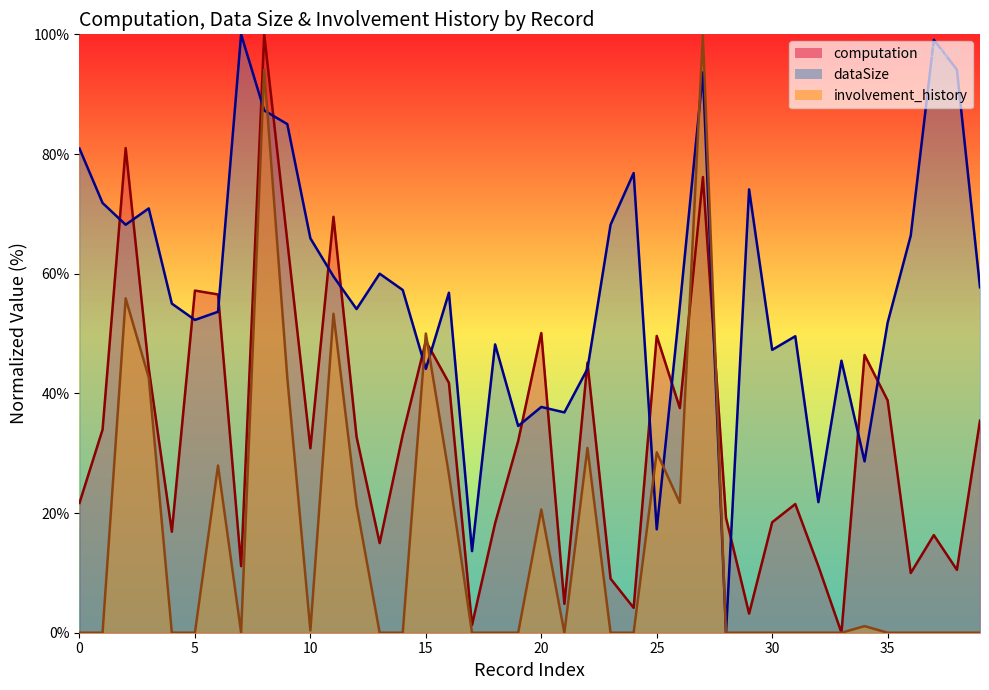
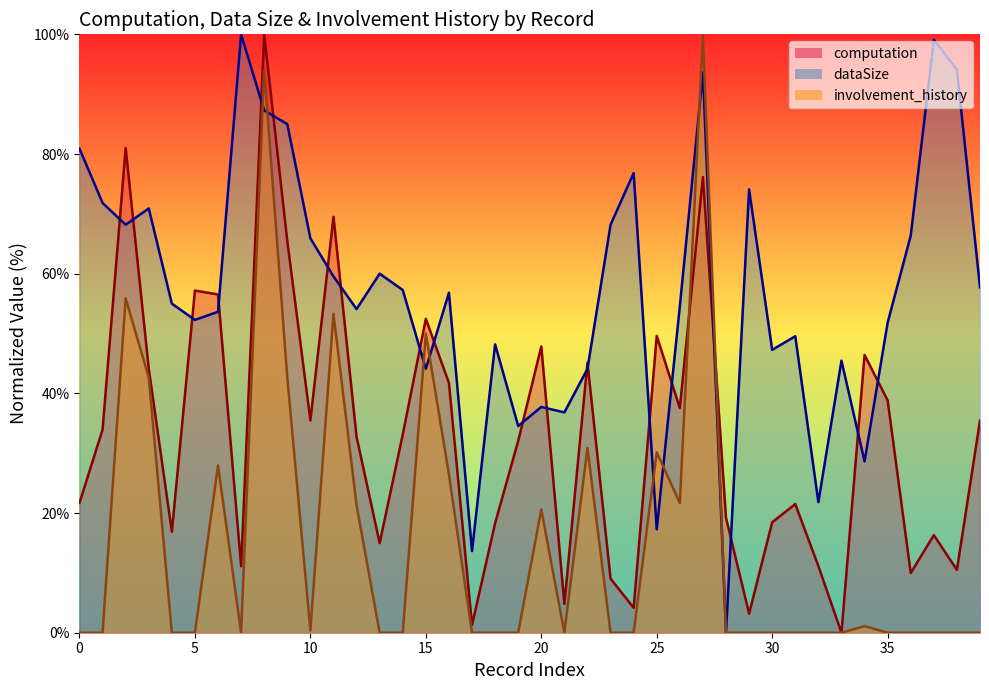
  {
    "computation": {
      "0": "22%",
      "5": "57%",
-     "10": "31%",
-     "15": "49%",
-     "20": "50%",
+     "10": "35%",
+     "15": "52%",
+     "20": "48%",
      "25": "50%",
      "30": "18%",
      "35": "39%"
    },
    "dataSize": {
      "0": "81%",
      "5": "52%",
      "10": "66%",
      "15": "44%",
      "20": "38%",
      "25": "17%",
      "30": "47%",
      "35": "52%"
    },
    "involvement_history": {
      "0": "0%",
      "5": "0%",
      "10": "0%",
      "15": "50%",
      "20": "21%",
      "25": "30%",
      "30": "0%",
      "35": "0%"
    }
  }
